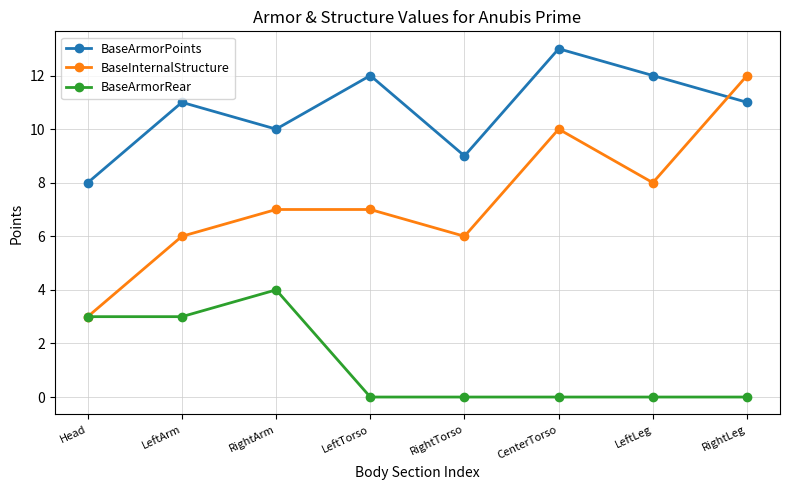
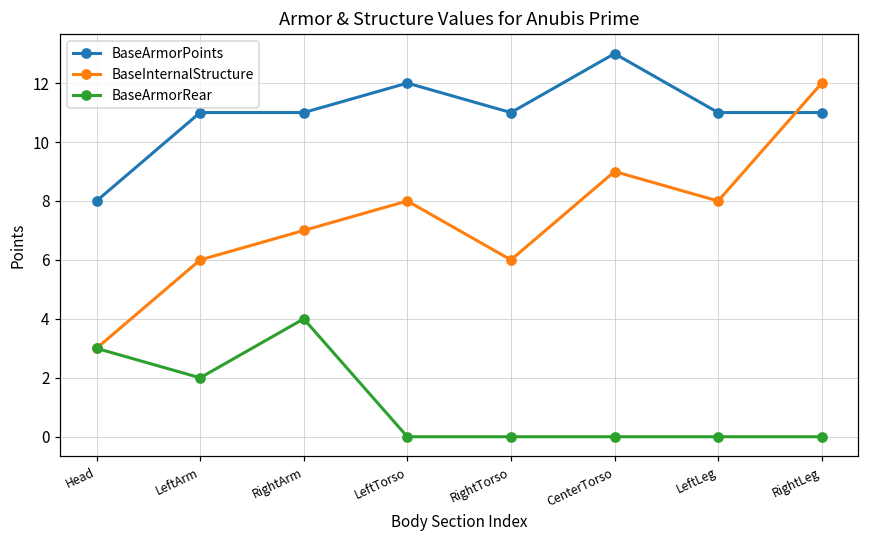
  {
    "BaseArmorPoints": {
      "Head": 8,
      "LeftArm": 11,
-     "RightArm": 10,
+     "RightArm": 11,
      "LeftTorso": 12,
-     "RightTorso": 9,
+     "RightTorso": 11,
      "CenterTorso": 13,
-     "LeftLeg": 12,
+     "LeftLeg": 11,
      "RightLeg": 11
    },
    "BaseInternalStructure": {
      "LeftArm": 6,
      "RightArm": 7,
-     "LeftTorso": 7,
+     "LeftTorso": 8,
      "RightTorso": 6,
-     "CenterTorso": 10,
+     "CenterTorso": 9,
      "LeftLeg": 8,
      "RightLeg": 12
    },
    "BaseArmorRear": {
-     "LeftArm": 3,
+     "LeftArm": 2,
      "RightArm": 4,
      "LeftTorso": 0,
      "RightTorso": 0,
      "CenterTorso": 0,
      "LeftLeg": 0,
      "RightLeg": 0
    }
  }
